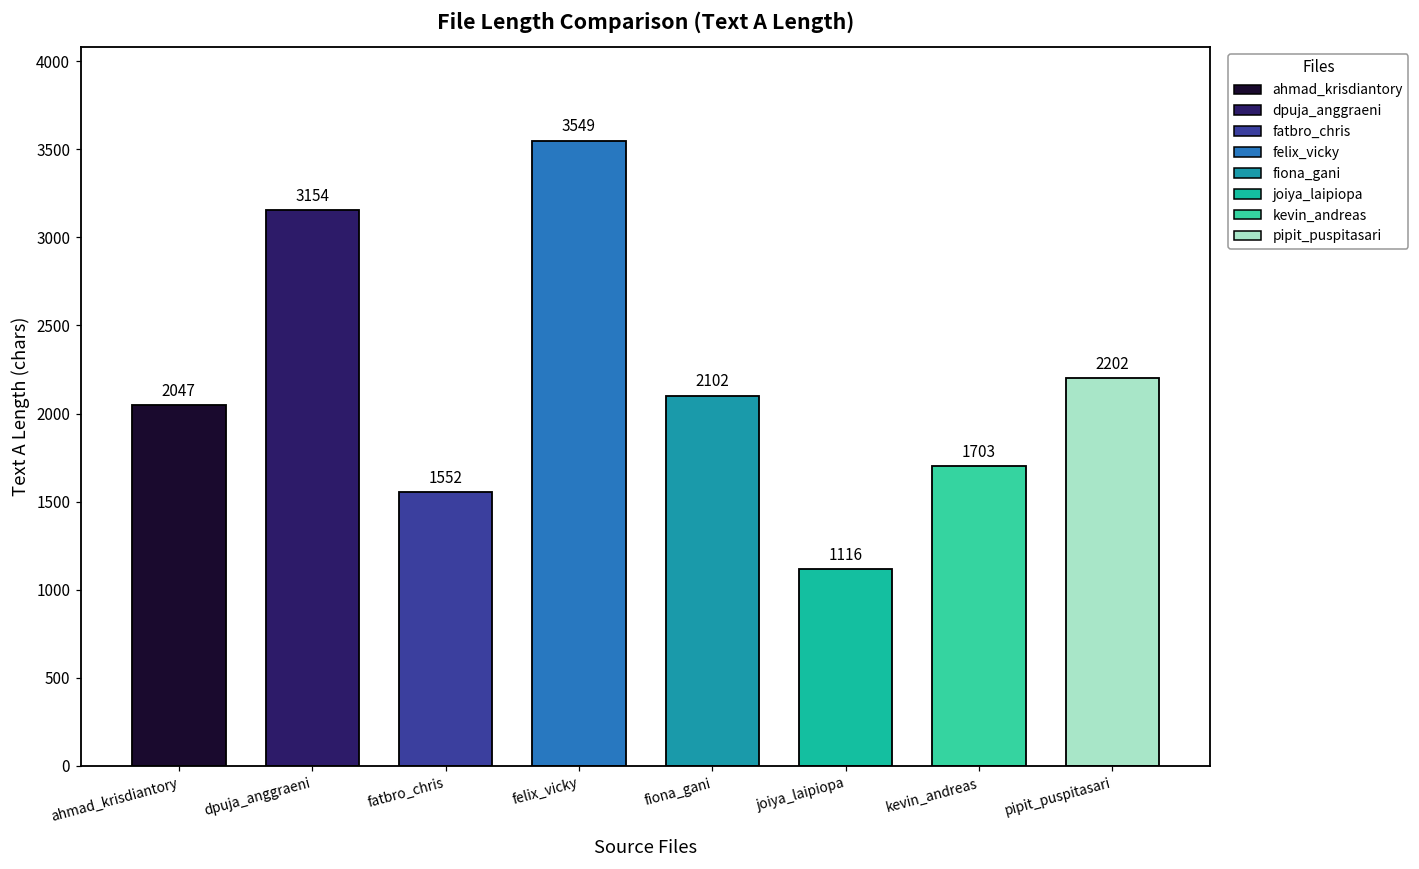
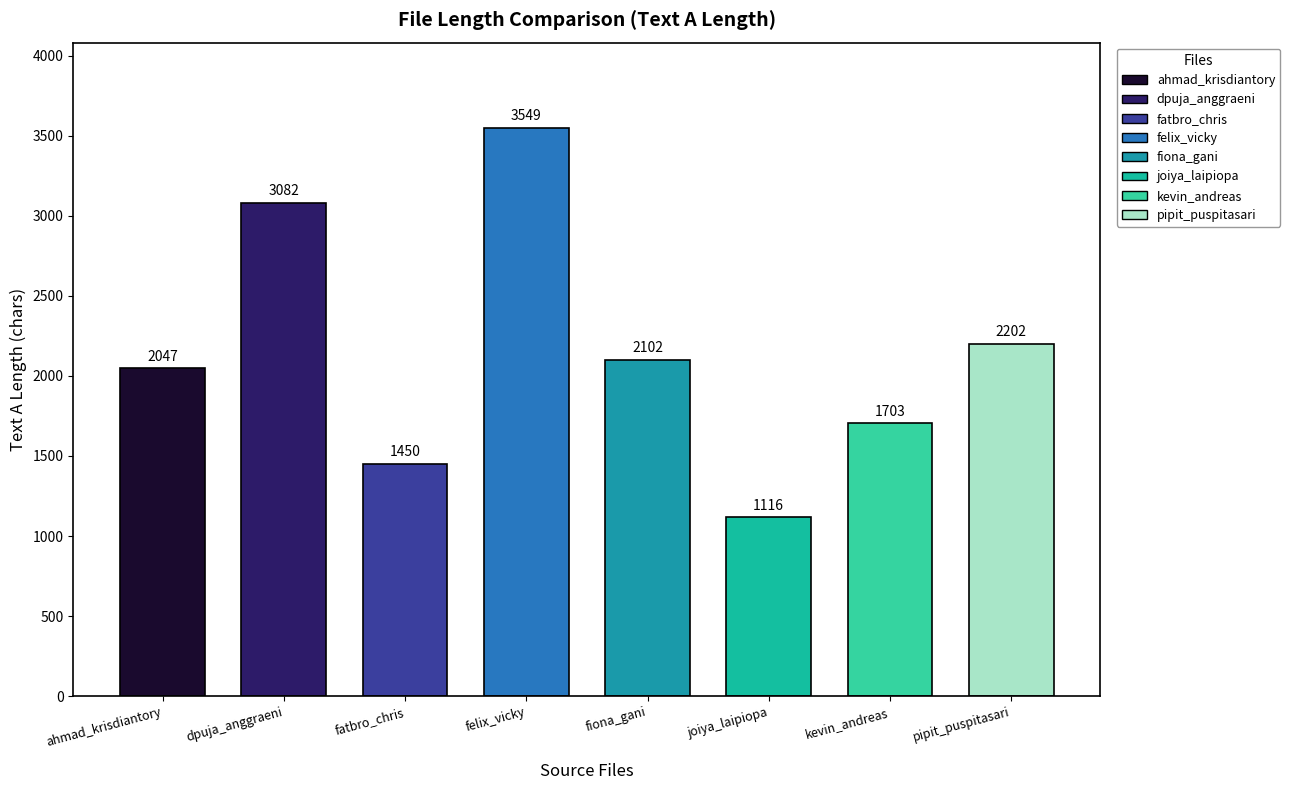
  {
    "ahmad_krisdiantory": 2047,
-   "dpuja_anggraeni": 3154,
-   "fatbro_chris": 1552,
+   "dpuja_anggraeni": 3082,
+   "fatbro_chris": 1450,
    "felix_vicky": 3549,
    "fiona_gani": 2102,
    "joiya_laipiopa": 1116,
    "kevin_andreas": 1703,
    "pipit_puspitasari": 2202
  }
